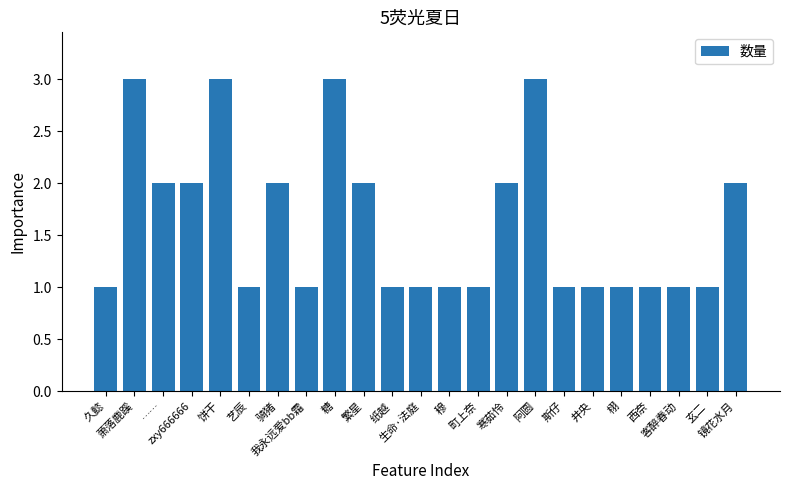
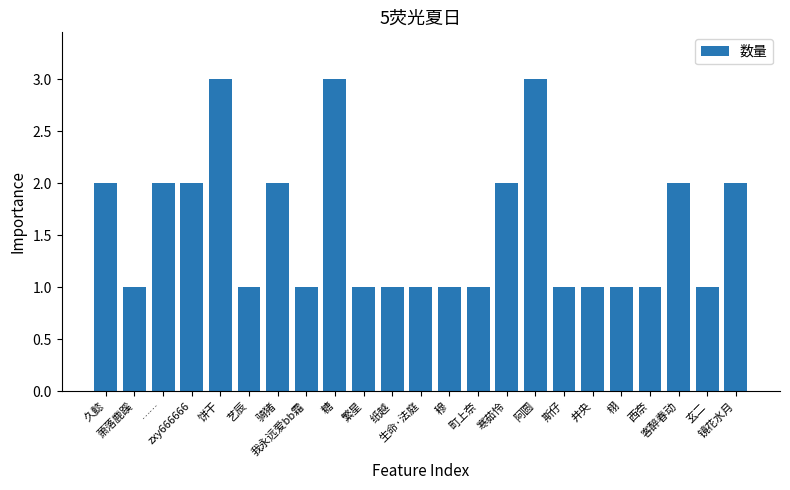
  {
-   "久懿": 1,
-   "萧落鹿蹊": 3,
+   "久懿": 2,
+   "萧落鹿蹊": 1,
    "……": 2,
    "zxy666666": 2,
    "饼干": 3,
    "艺辰": 1,
    "骑猪": 2,
    "我永远爱bb霜": 1,
    "糖": 3,
-   "繁星": 2,
+   "繁星": 1,
    "纸越": 1,
    "生命·法庭": 1,
    "穆": 1,
    "町上奈": 1,
    "寒茹怜": 2,
    "阿圆": 3,
    "斯仔": 1,
    "井央": 1,
    "栩": 1,
    "西奈": 1,
-   "客醉春动": 1,
+   "客醉春动": 2,
    "玄二": 1,
    "镜花水月": 2
  }
